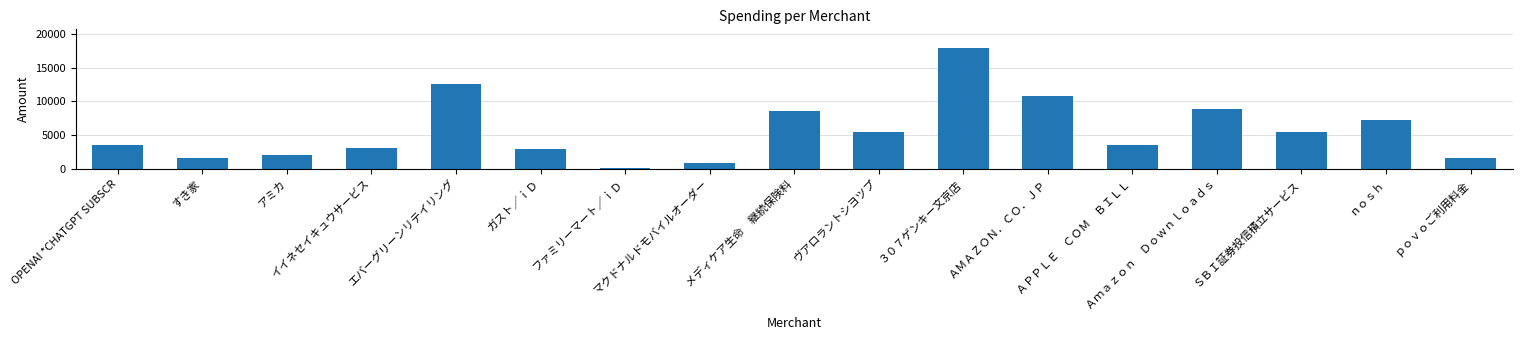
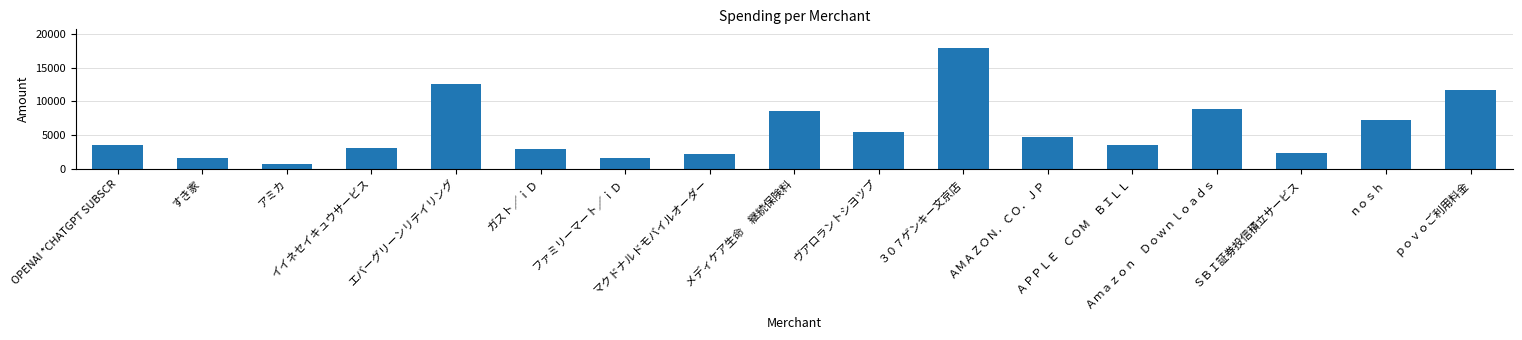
  {
    "OPENAI *CHATGPT SUBSCR": 3000,
    "すき家": 2000,
-   "アミカ": 2000,
+   "アミカ": 1000,
    "イイネセイキュウサービス": 3000,
    "エバーグリーンリテイリング": 13000,
    "ガスト／ｉＤ": 3000,
-   "ファミリーマート／ｉＤ": 0,
-   "マクドナルドモバイルオーダー": 1000,
+   "ファミリーマート／ｉＤ": 2000,
+   "マクドナルドモバイルオーダー": 2000,
    "メディケア生命 継続保険料": 9000,
    "ヴアロラントシヨツプ": 6000,
    "３０７ゲンキー文京店": 18000,
-   "ＡＭＡＺＯＮ．ＣＯ．ＪＰ": 11000,
+   "ＡＭＡＺＯＮ．ＣＯ．ＪＰ": 5000,
    "ＡＰＰＬＥ ＣＯＭ ＢＩＬＬ": 4000,
    "Ａｍａｚｏｎ Ｄｏｗｎｌｏａｄｓ": 9000,
-   "ＳＢＩ証券投信積立サービス": 5000,
+   "ＳＢＩ証券投信積立サービス": 2000,
    "ｎｏｓｈ": 7000,
-   "ｐｏｖｏご利用料金": 2000
+   "ｐｏｖｏご利用料金": 12000
  }
